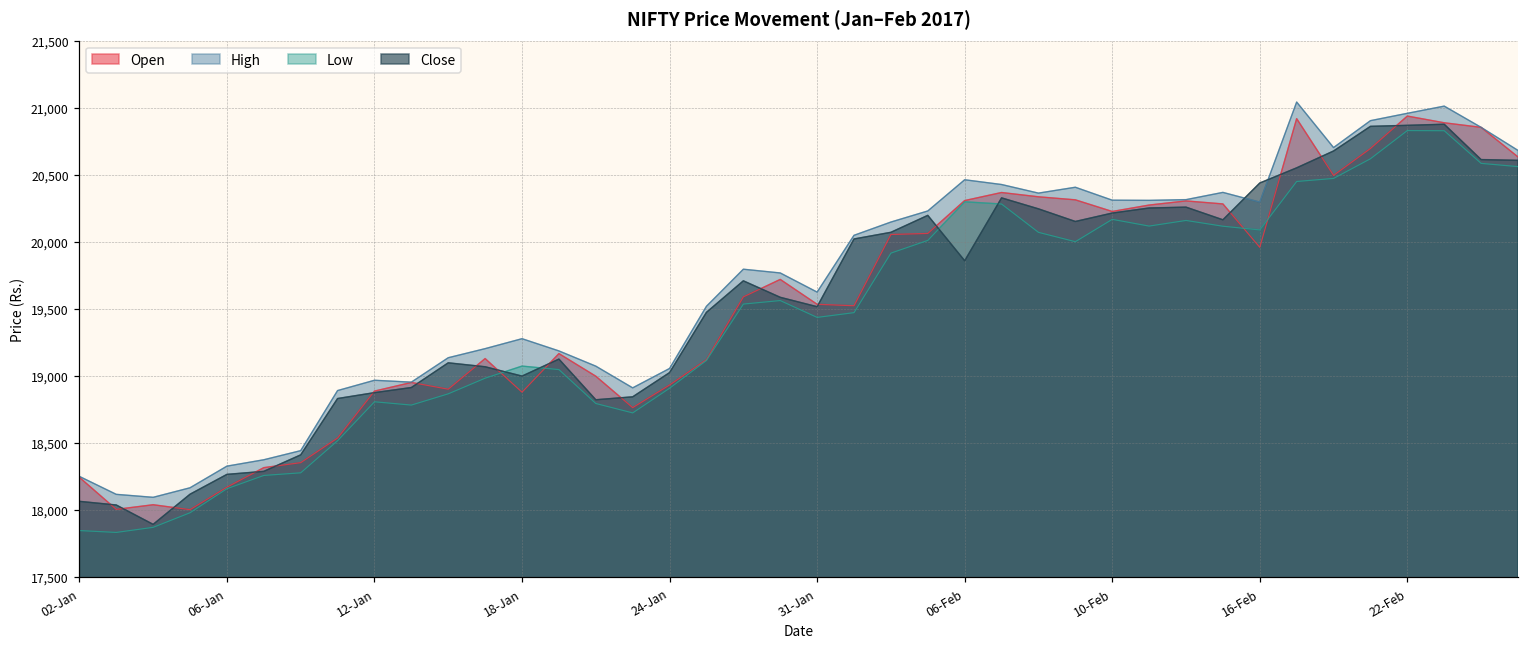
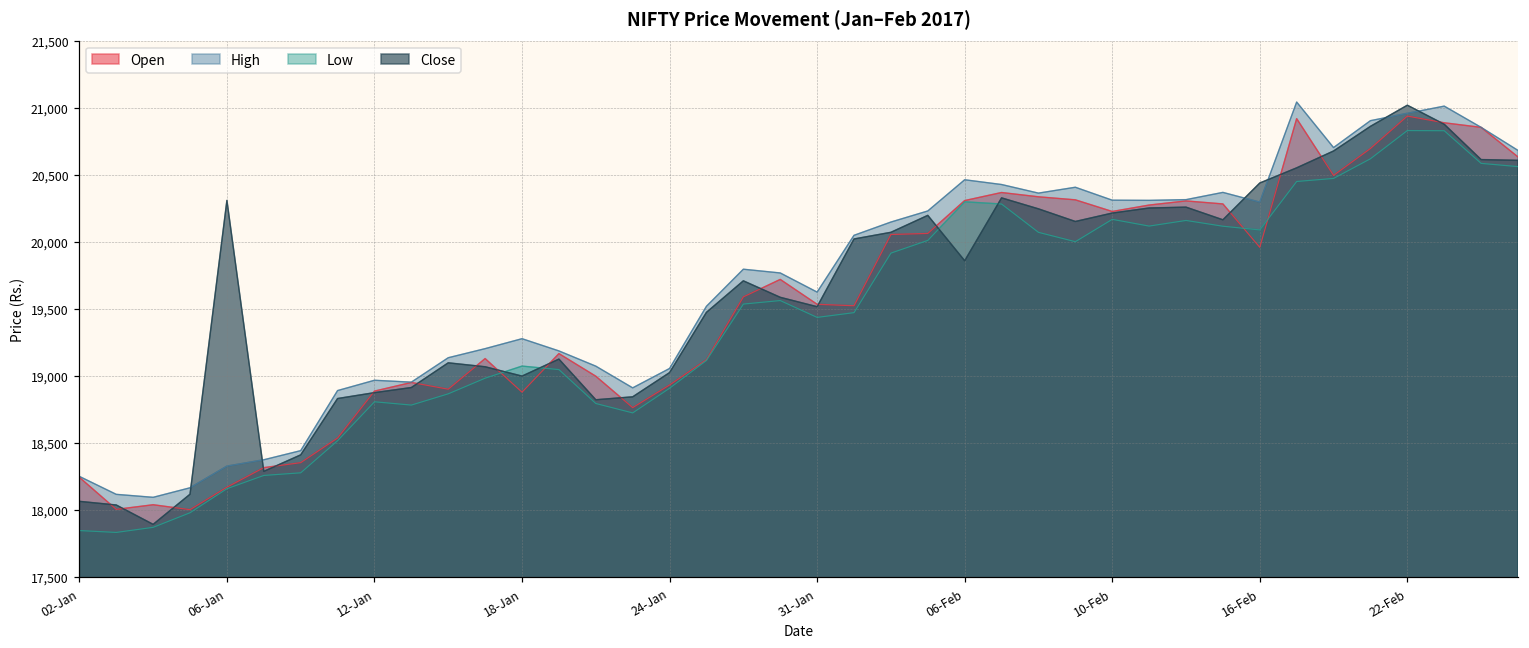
  {
    "Open": {
      "18-Jan": "18,880",
      "24-Jan": "18,930",
      "16-Feb": "19,960"
    },
    "Close": {
      "02-Jan": "18,060",
-     "06-Jan": "18,260",
+     "06-Jan": "20,310",
      "18-Jan": "19,000",
      "24-Jan": "19,020",
      "06-Feb": "19,860",
      "16-Feb": "20,440",
-     "22-Feb": "20,870"
+     "22-Feb": "21,020"
    }
  }
